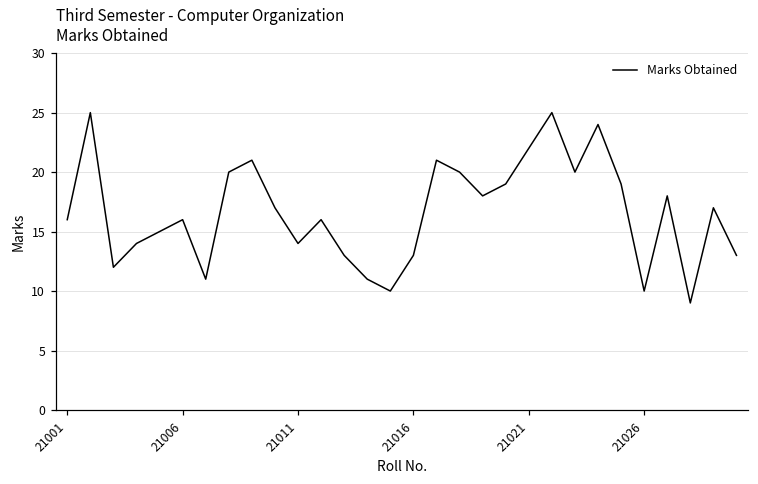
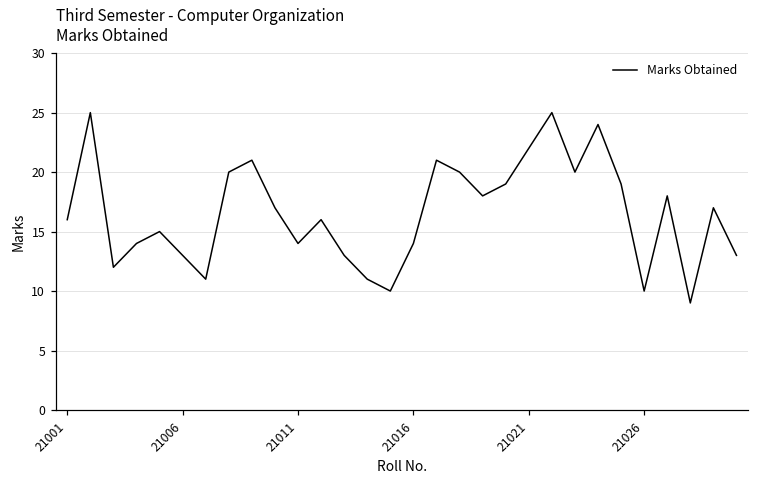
  {
    "21001": 16,
-   "21006": 16,
+   "21006": 13,
    "21011": 14,
-   "21016": 13,
+   "21016": 14,
    "21021": 22,
    "21026": 10
  }
